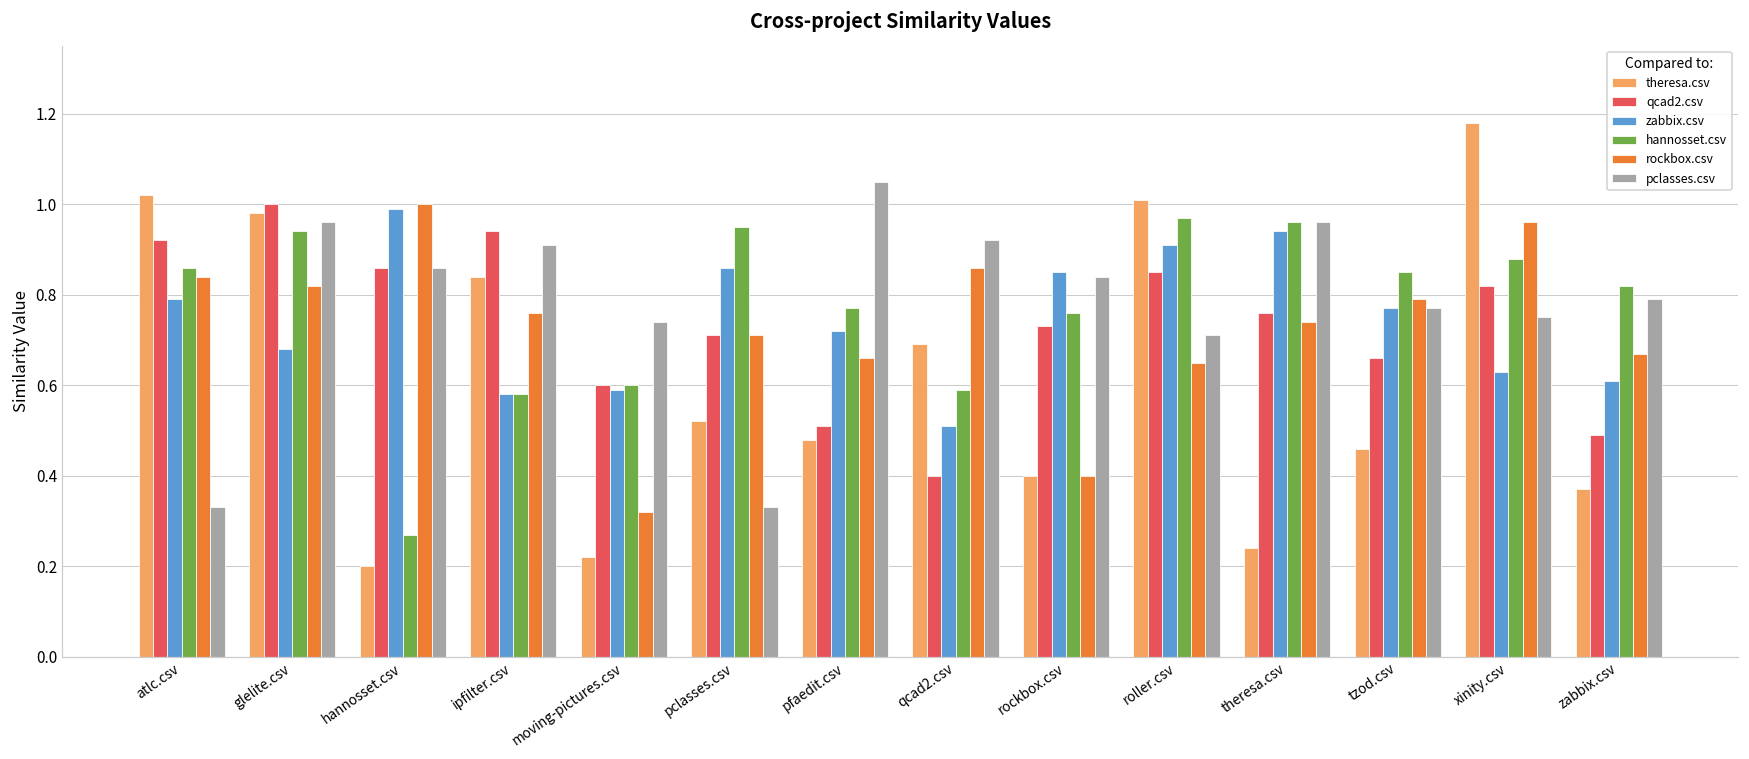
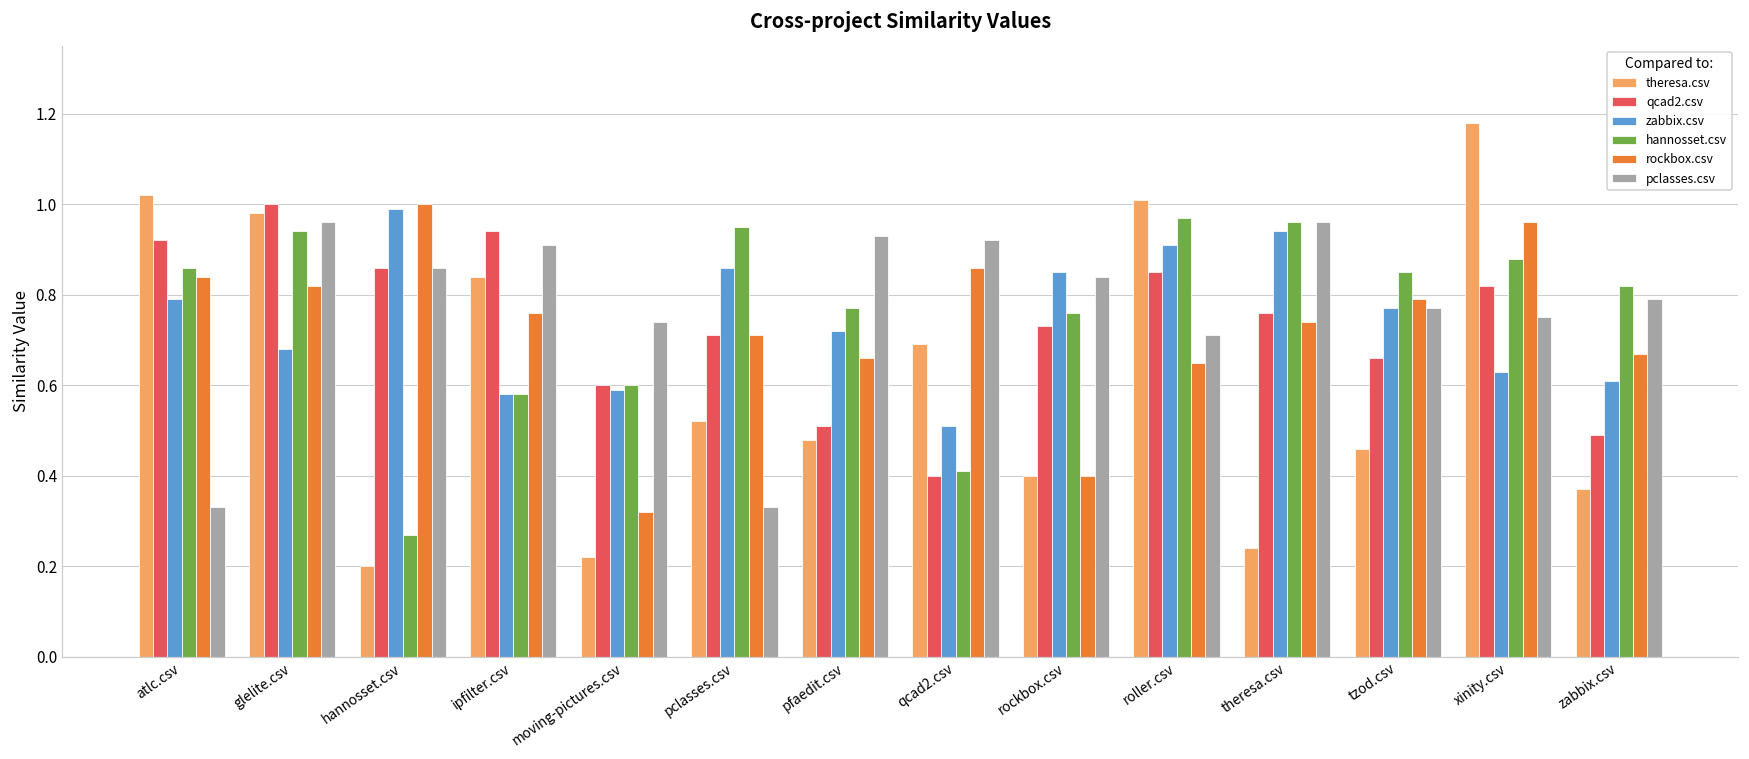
  {
    "theresa.csv": {
      "atlc.csv": 1.02,
      "glelite.csv": 0.98,
      "hannosset.csv": 0.20,
      "ipfilter.csv": 0.84,
      "moving-pictures.csv": 0.22,
      "pclasses.csv": 0.52,
      "pfaedit.csv": 0.48,
      "qcad2.csv": 0.69,
      "rockbox.csv": 0.40,
      "roller.csv": 1.01,
      "theresa.csv": 0.24,
      "tzod.csv": 0.46,
      "xinity.csv": 1.18,
      "zabbix.csv": 0.37
    },
    "zabbix.csv": {
      "atlc.csv": 0.79,
      "glelite.csv": 0.68,
      "hannosset.csv": 0.99,
      "ipfilter.csv": 0.58,
      "moving-pictures.csv": 0.59,
      "pclasses.csv": 0.86,
      "pfaedit.csv": 0.72,
      "qcad2.csv": 0.51,
      "rockbox.csv": 0.85,
      "roller.csv": 0.91,
      "theresa.csv": 0.94,
      "tzod.csv": 0.77,
      "xinity.csv": 0.63,
      "zabbix.csv": 0.61
    },
    "hannosset.csv": {
      "atlc.csv": 0.86,
      "glelite.csv": 0.94,
      "hannosset.csv": 0.27,
      "ipfilter.csv": 0.58,
      "moving-pictures.csv": 0.60,
      "pclasses.csv": 0.95,
      "pfaedit.csv": 0.77,
-     "qcad2.csv": 0.59,
+     "qcad2.csv": 0.41,
      "rockbox.csv": 0.76,
      "roller.csv": 0.97,
      "theresa.csv": 0.96,
      "tzod.csv": 0.85,
      "xinity.csv": 0.88,
      "zabbix.csv": 0.82
    },
    "pclasses.csv": {
      "atlc.csv": 0.33,
      "glelite.csv": 0.96,
      "hannosset.csv": 0.86,
      "ipfilter.csv": 0.91,
      "moving-pictures.csv": 0.74,
      "pclasses.csv": 0.33,
-     "pfaedit.csv": 1.05,
+     "pfaedit.csv": 0.93,
      "qcad2.csv": 0.92,
      "rockbox.csv": 0.84,
      "roller.csv": 0.71,
      "theresa.csv": 0.96,
      "tzod.csv": 0.77,
      "xinity.csv": 0.75,
      "zabbix.csv": 0.79
    }
  }
